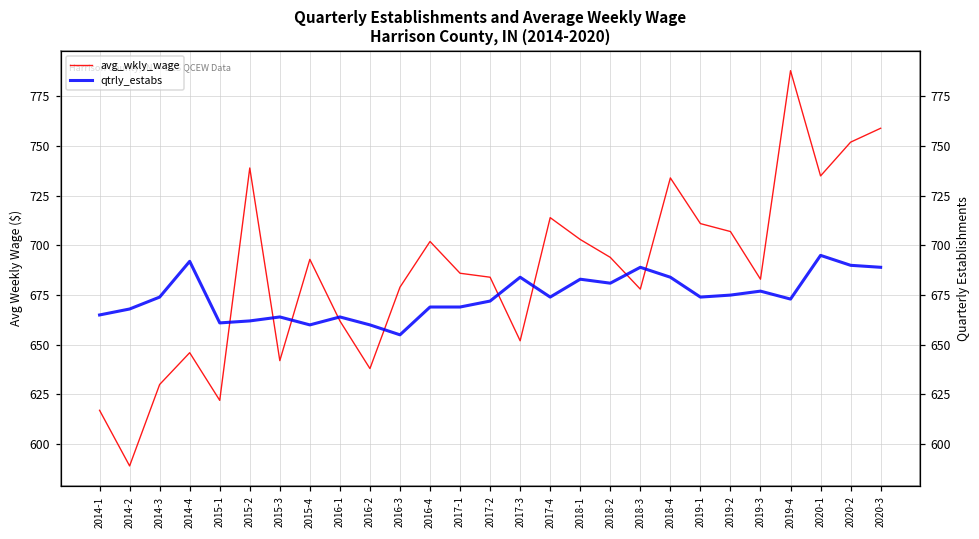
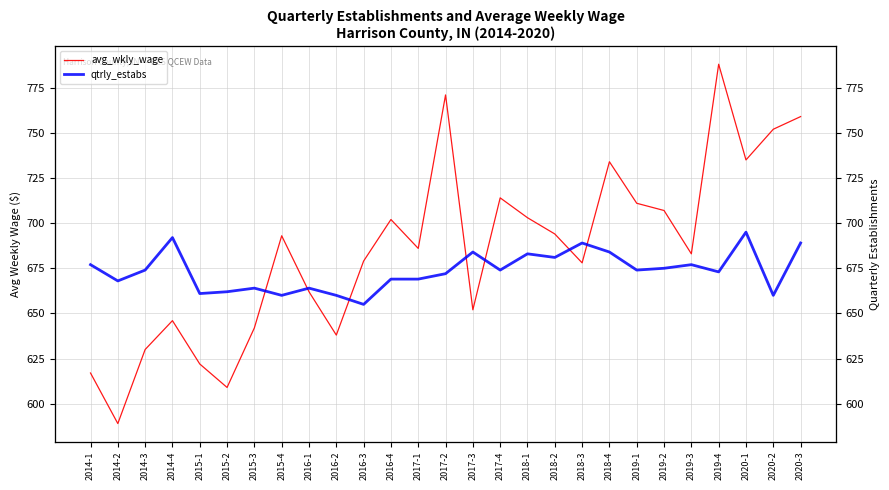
  {
    "avg_wkly_wage": {
      "2014-1": 617,
      "2014-2": 589,
      "2014-3": 630,
      "2014-4": 646,
      "2015-1": 622,
-     "2015-2": 739,
+     "2015-2": 609,
      "2015-3": 642,
      "2015-4": 693,
      "2016-1": 662,
      "2016-2": 638,
      "2016-3": 679,
      "2016-4": 702,
      "2017-1": 686,
-     "2017-2": 684,
+     "2017-2": 771,
      "2017-3": 652,
      "2017-4": 714,
      "2018-1": 703,
      "2018-2": 694,
      "2018-3": 678,
      "2018-4": 734,
      "2019-1": 711,
      "2019-2": 707,
      "2019-3": 683,
      "2019-4": 788,
      "2020-1": 735,
      "2020-2": 752,
      "2020-3": 759
    },
    "qtrly_estabs": {
-     "2014-1": 665,
+     "2014-1": 677,
      "2014-2": 668,
      "2014-3": 674,
      "2014-4": 692,
      "2015-1": 661,
      "2015-2": 662,
      "2015-3": 664,
      "2015-4": 660,
      "2016-1": 664,
      "2016-2": 660,
      "2016-3": 655,
      "2016-4": 669,
      "2017-1": 669,
      "2017-2": 672,
      "2017-3": 684,
      "2017-4": 674,
      "2018-1": 683,
      "2018-2": 681,
      "2018-3": 689,
      "2018-4": 684,
      "2019-1": 674,
      "2019-2": 675,
      "2019-3": 677,
      "2019-4": 673,
      "2020-1": 695,
-     "2020-2": 690,
+     "2020-2": 660,
      "2020-3": 689
    }
  }
